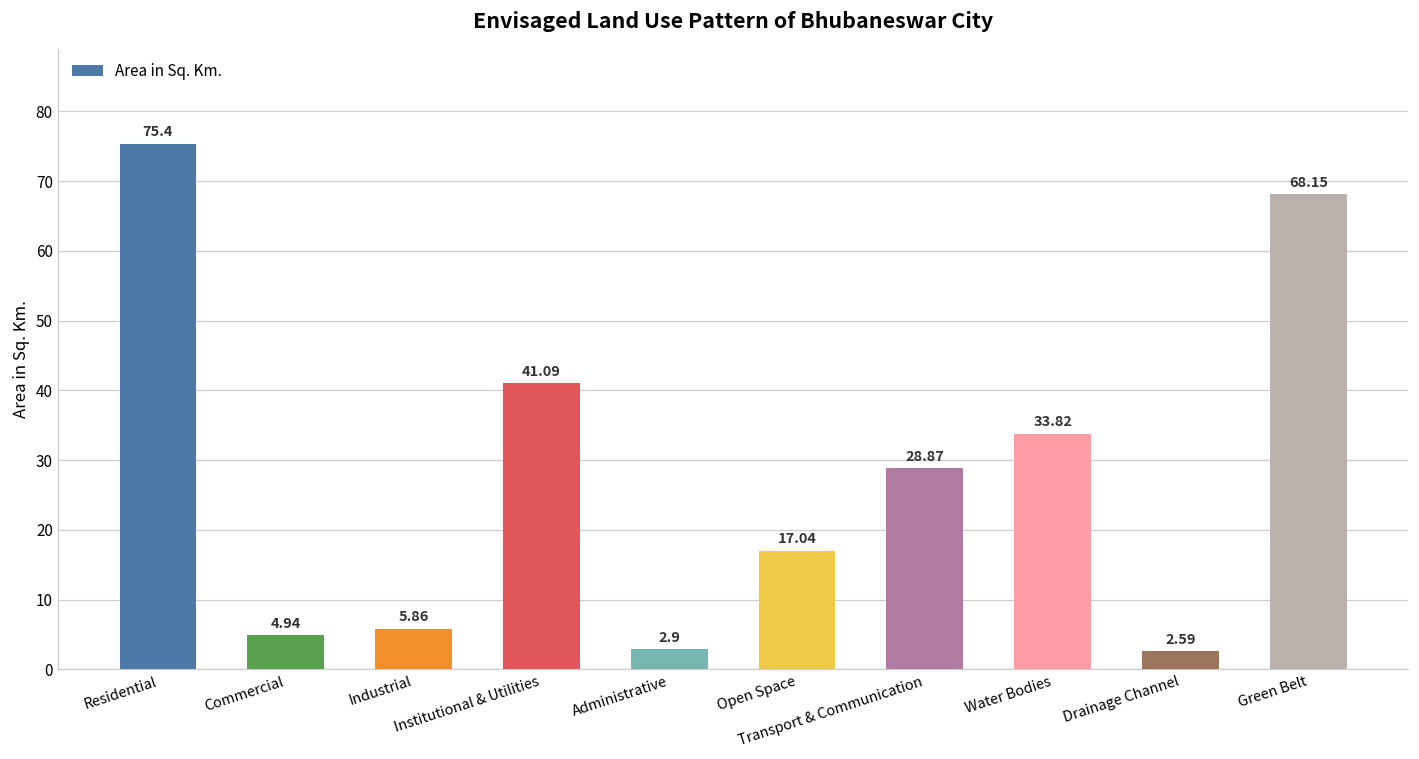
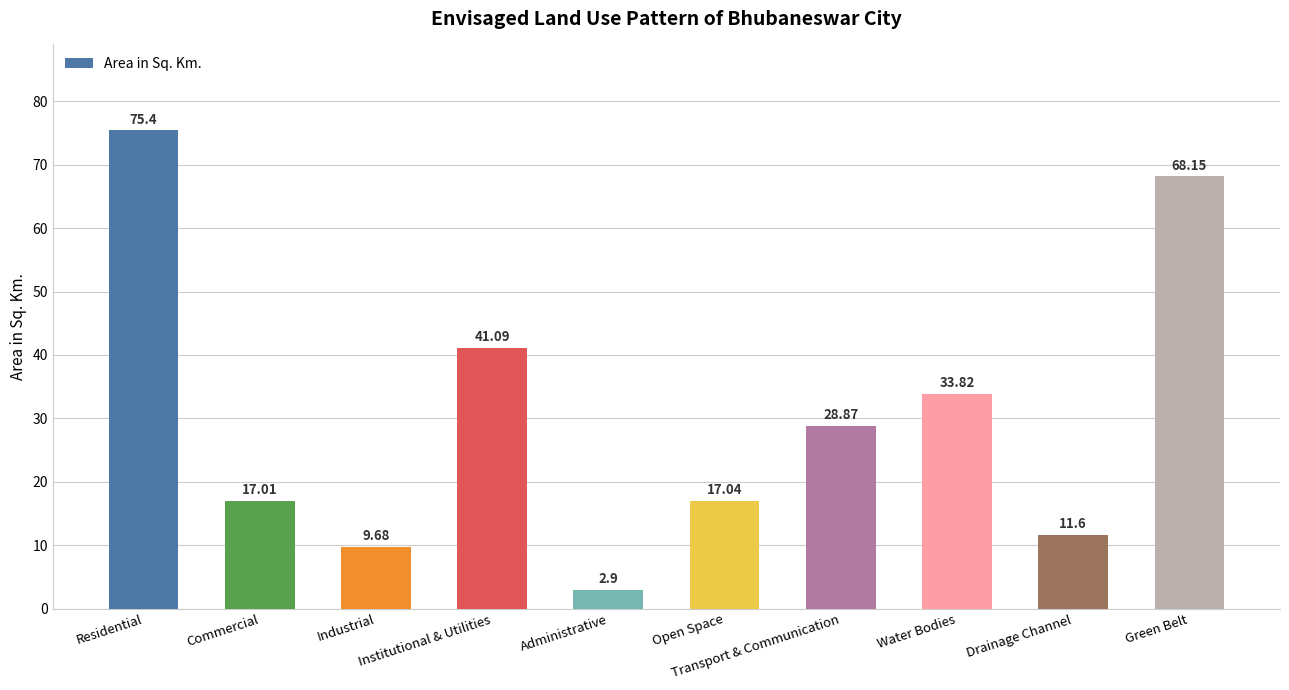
  {
    "Residential": 75.4,
-   "Commercial": 4.94,
-   "Industrial": 5.86,
+   "Commercial": 17.01,
+   "Industrial": 9.68,
    "Institutional & Utilities": 41.09,
    "Administrative": 2.9,
    "Open Space": 17.04,
    "Transport & Communication": 28.87,
    "Water Bodies": 33.82,
-   "Drainage Channel": 2.59,
+   "Drainage Channel": 11.6,
    "Green Belt": 68.15
  }
